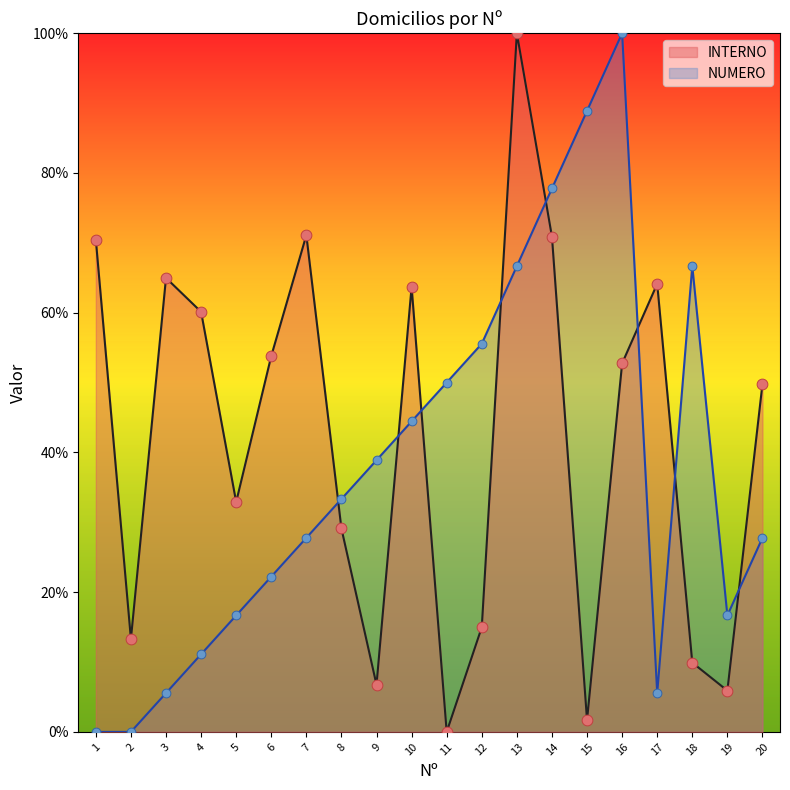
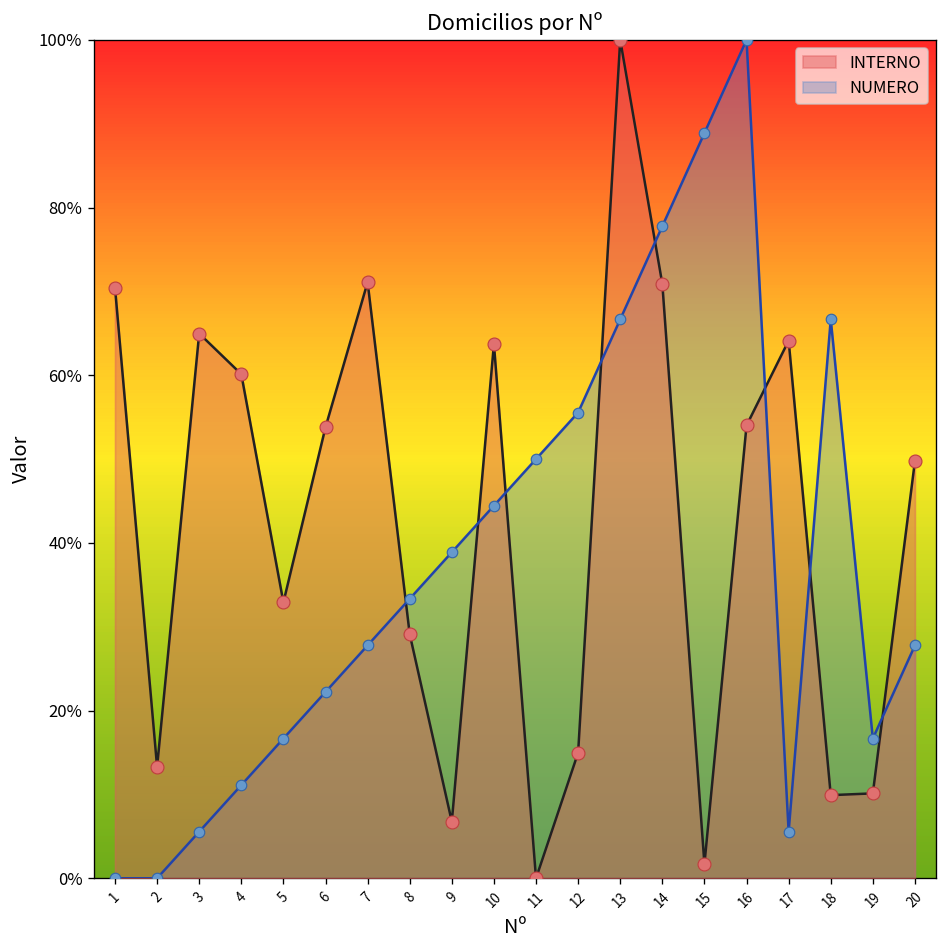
  {
    "INTERNO": {
      "1": "70%",
      "2": "13%",
      "3": "65%",
      "4": "60%",
      "5": "33%",
      "6": "54%",
      "7": "71%",
      "8": "29%",
      "9": "7%",
      "10": "64%",
      "11": "0%",
      "12": "15%",
      "13": "100%",
      "14": "71%",
      "15": "2%",
-     "16": "53%",
+     "16": "54%",
      "17": "64%",
      "18": "10%",
-     "19": "6%",
+     "19": "10%",
      "20": "50%"
    },
    "NUMERO": {
      "1": "0%",
      "2": "0%",
      "3": "6%",
      "4": "11%",
      "5": "17%",
      "6": "22%",
      "7": "28%",
      "8": "33%",
      "9": "39%",
      "10": "44%",
      "11": "50%",
      "12": "56%",
      "13": "67%",
      "14": "78%",
      "15": "89%",
      "16": "100%",
      "17": "6%",
      "18": "67%",
      "19": "17%",
      "20": "28%"
    }
  }
